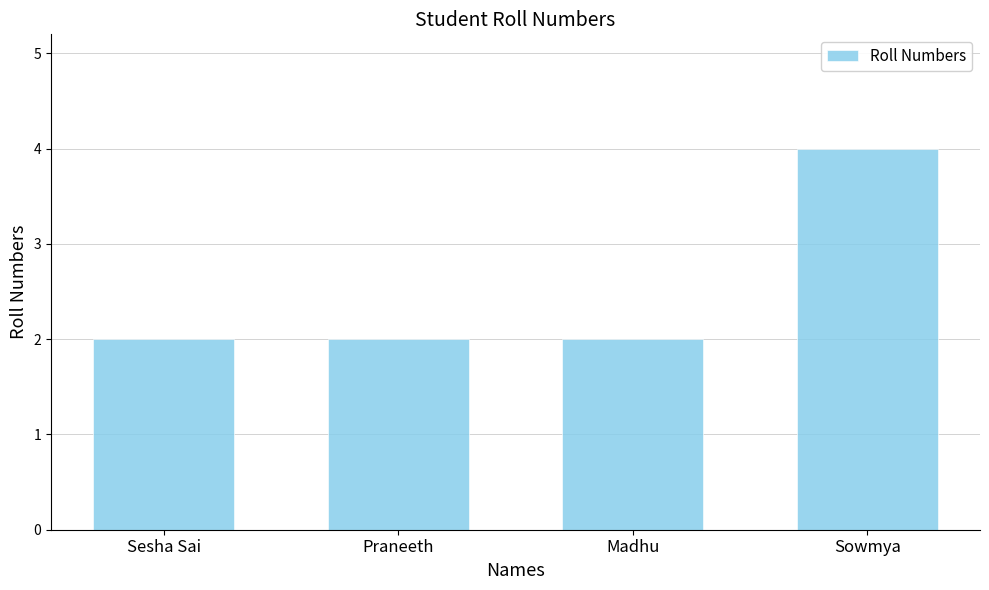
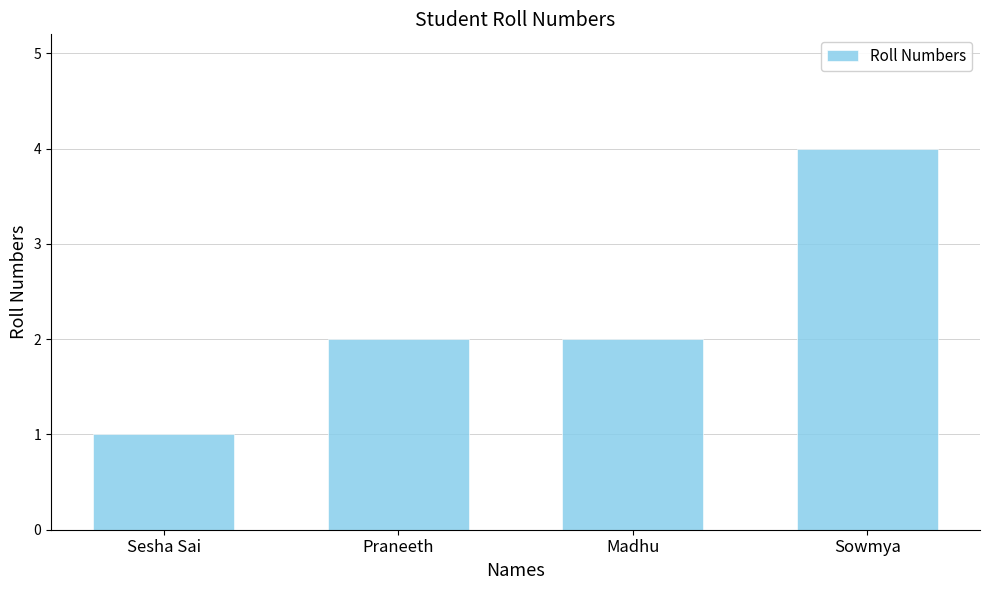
  {
-   "Sesha Sai": 2,
+   "Sesha Sai": 1,
    "Praneeth": 2,
    "Madhu": 2,
    "Sowmya": 4
  }
